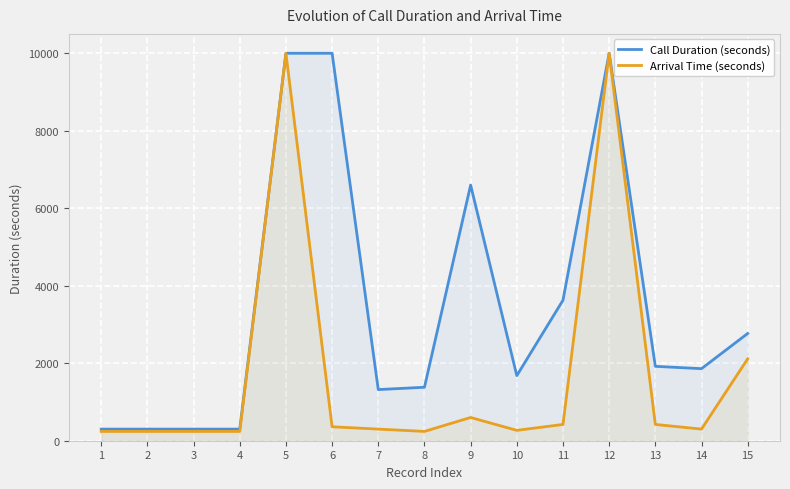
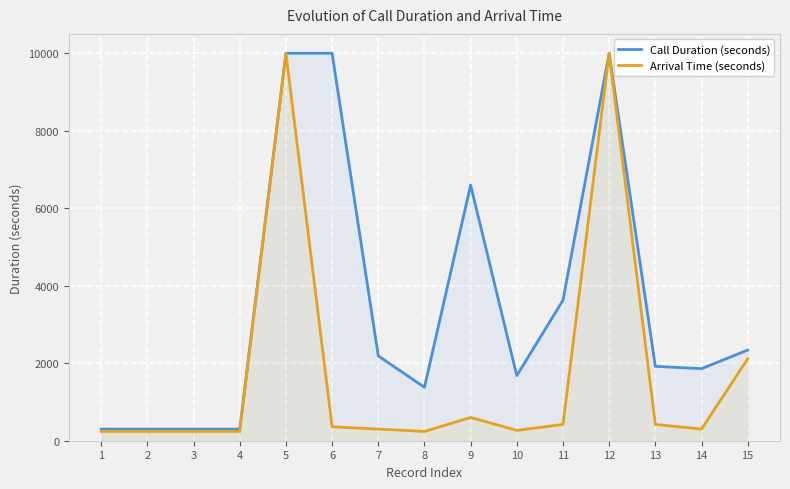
  {
    "Call Duration (seconds)": {
      "6": 10000,
-     "7": 1300,
+     "7": 2200,
      "8": 1400,
      "9": 6600,
      "10": 1700,
      "11": 3600,
      "13": 1900,
      "14": 1900,
-     "15": 2800
+     "15": 2300
    },
    "Arrival Time (seconds)": {
      "6": 400,
      "7": 300,
      "8": 200,
      "9": 600,
      "10": 300,
      "11": 400,
      "13": 400,
      "14": 300,
      "15": 2100
    }
  }
